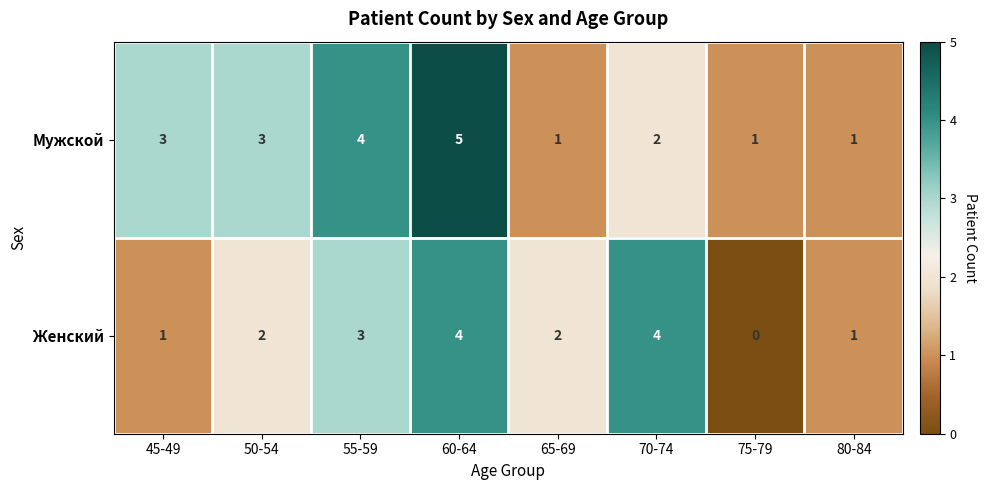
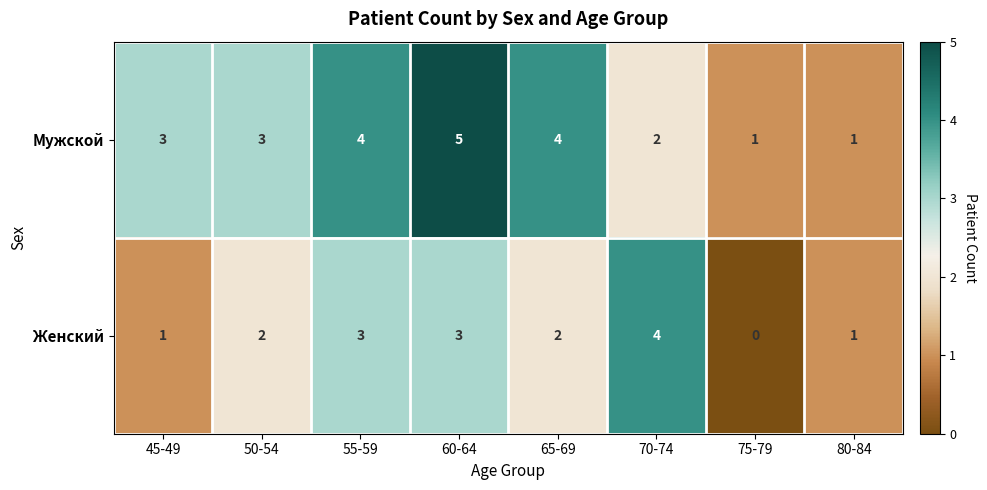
  {
    "Мужской": {
      "45-49": 3,
      "50-54": 3,
      "55-59": 4,
      "60-64": 5,
-     "65-69": 1,
+     "65-69": 4,
      "70-74": 2,
      "75-79": 1,
      "80-84": 1
    },
    "Женский": {
      "45-49": 1,
      "50-54": 2,
      "55-59": 3,
-     "60-64": 4,
+     "60-64": 3,
      "65-69": 2,
      "70-74": 4,
      "75-79": 0,
      "80-84": 1
    }
  }
